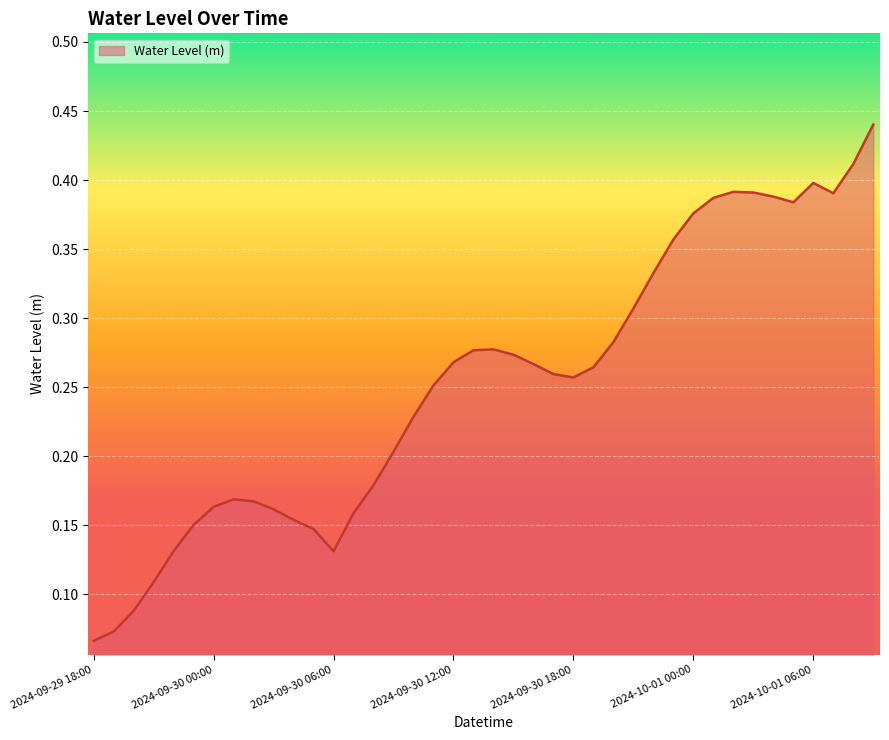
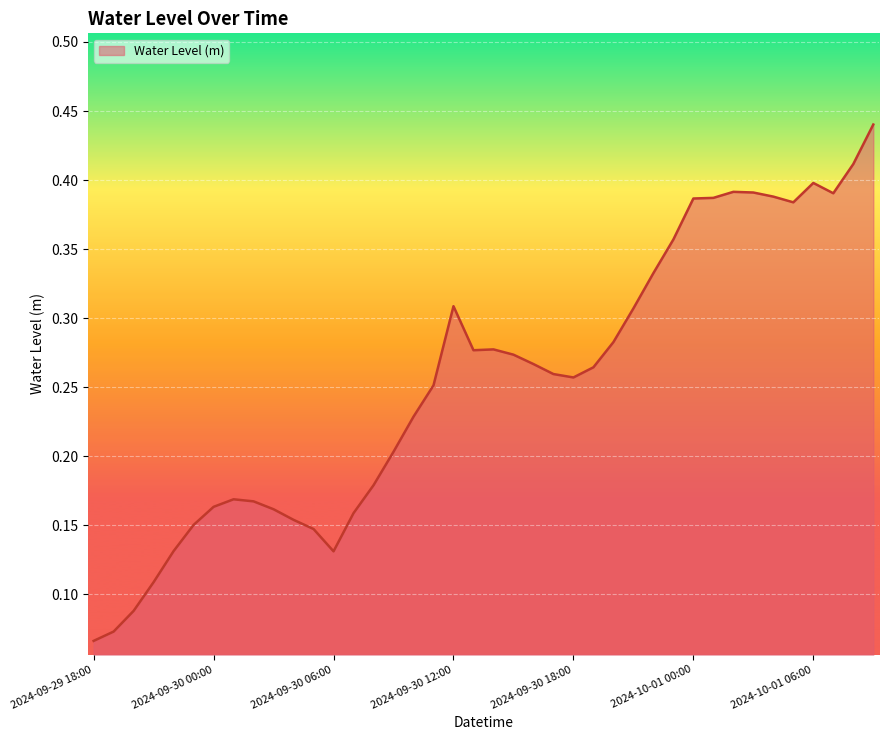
  {
    "2024-09-29 18:00": 0.066,
    "2024-09-30 00:00": 0.163,
    "2024-09-30 06:00": 0.131,
-   "2024-09-30 12:00": 0.268,
+   "2024-09-30 12:00": 0.309,
    "2024-09-30 18:00": 0.257,
-   "2024-10-01 00:00": 0.376,
+   "2024-10-01 00:00": 0.387,
    "2024-10-01 06:00": 0.398
  }
